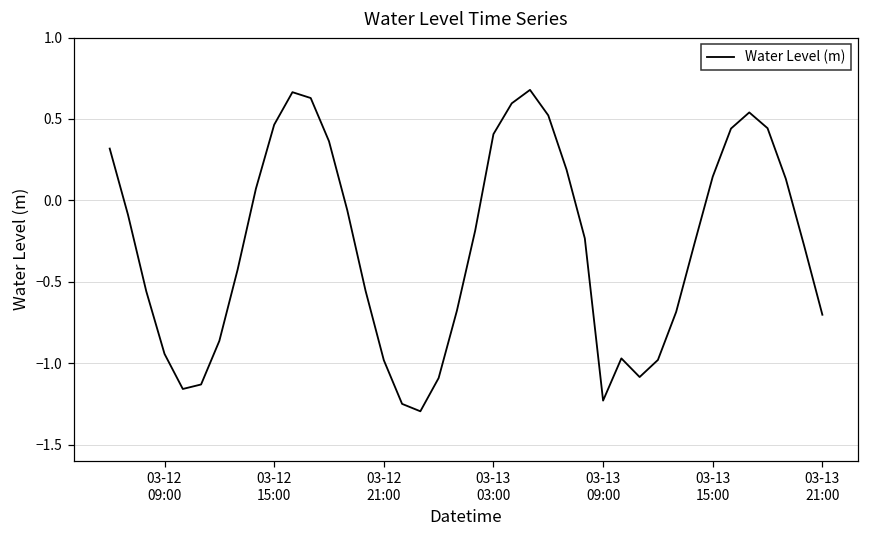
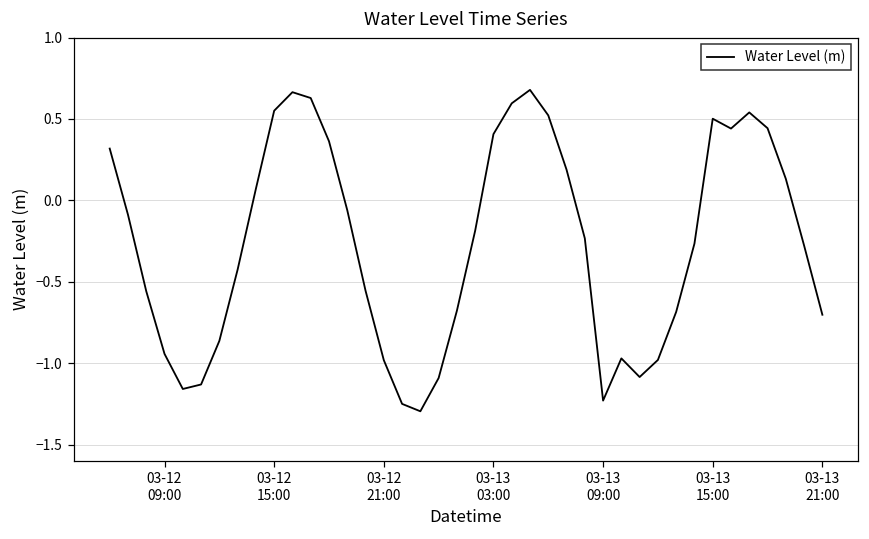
  {
    "03-12 09:00": -0.94,
-   "03-12 15:00": 0.46,
+   "03-12 15:00": 0.55,
    "03-12 21:00": -0.98,
    "03-13 03:00": 0.41,
    "03-13 09:00": -1.23,
-   "03-13 15:00": 0.15,
+   "03-13 15:00": 0.50,
    "03-13 21:00": -0.70
  }
